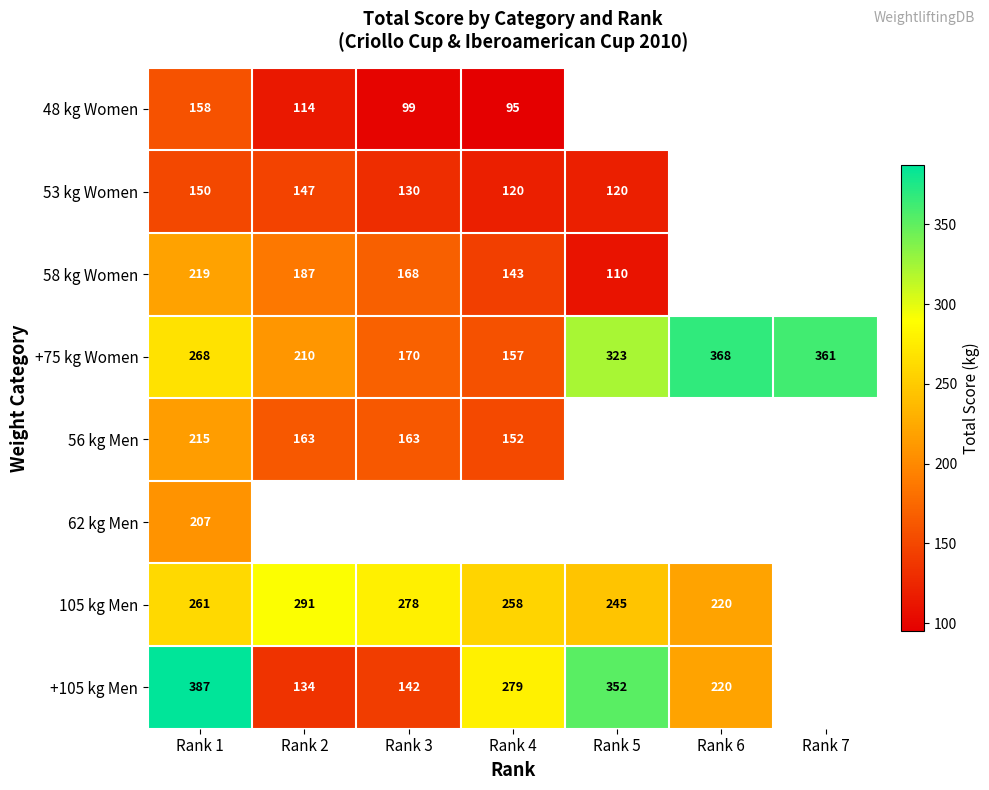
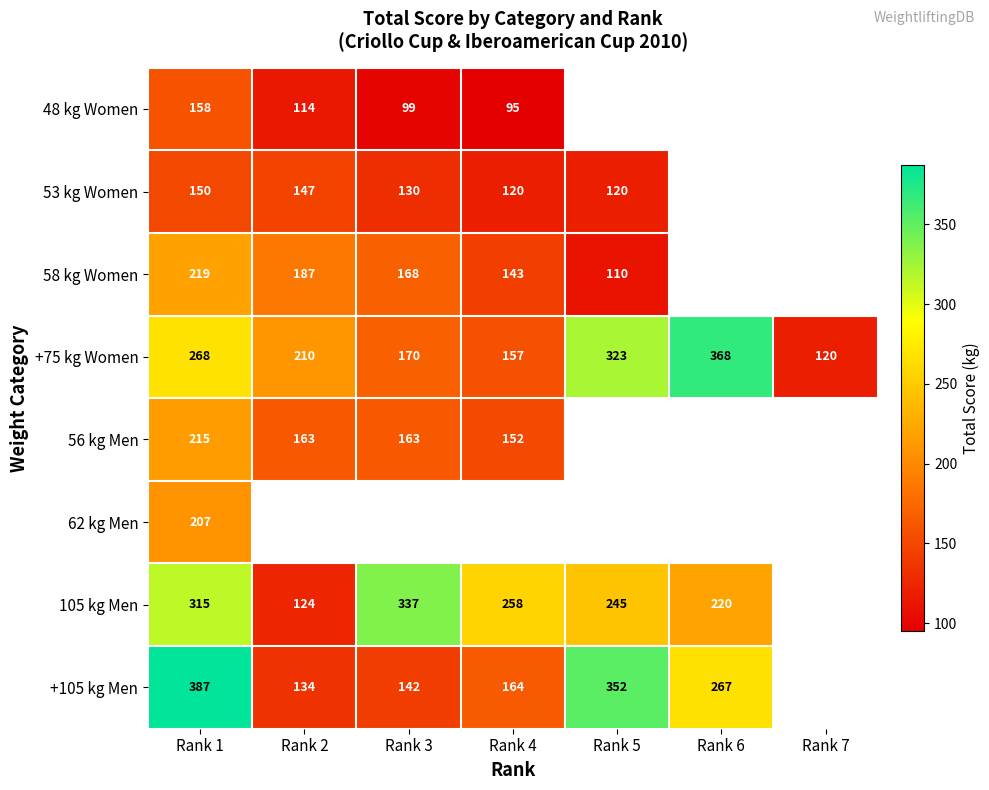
  {
    "48 kg Women": {
      "Rank 1": 158,
      "Rank 2": 114,
      "Rank 3": 99,
      "Rank 4": 95
    },
    "53 kg Women": {
      "Rank 1": 150,
      "Rank 2": 147,
      "Rank 3": 130,
      "Rank 4": 120,
      "Rank 5": 120
    },
    "58 kg Women": {
      "Rank 1": 219,
      "Rank 2": 187,
      "Rank 3": 168,
      "Rank 4": 143,
      "Rank 5": 110
    },
    "+75 kg Women": {
      "Rank 1": 268,
      "Rank 2": 210,
      "Rank 3": 170,
      "Rank 4": 157,
      "Rank 5": 323,
      "Rank 6": 368,
-     "Rank 7": 361
+     "Rank 7": 120
    },
    "56 kg Men": {
      "Rank 1": 215,
      "Rank 2": 163,
      "Rank 3": 163,
      "Rank 4": 152
    },
    "62 kg Men": {
      "Rank 1": 207
    },
    "105 kg Men": {
-     "Rank 1": 261,
-     "Rank 2": 291,
-     "Rank 3": 278,
+     "Rank 1": 315,
+     "Rank 2": 124,
+     "Rank 3": 337,
      "Rank 4": 258,
      "Rank 5": 245,
      "Rank 6": 220
    },
    "+105 kg Men": {
      "Rank 1": 387,
      "Rank 2": 134,
      "Rank 3": 142,
-     "Rank 4": 279,
+     "Rank 4": 164,
      "Rank 5": 352,
-     "Rank 6": 220
+     "Rank 6": 267
    }
  }
